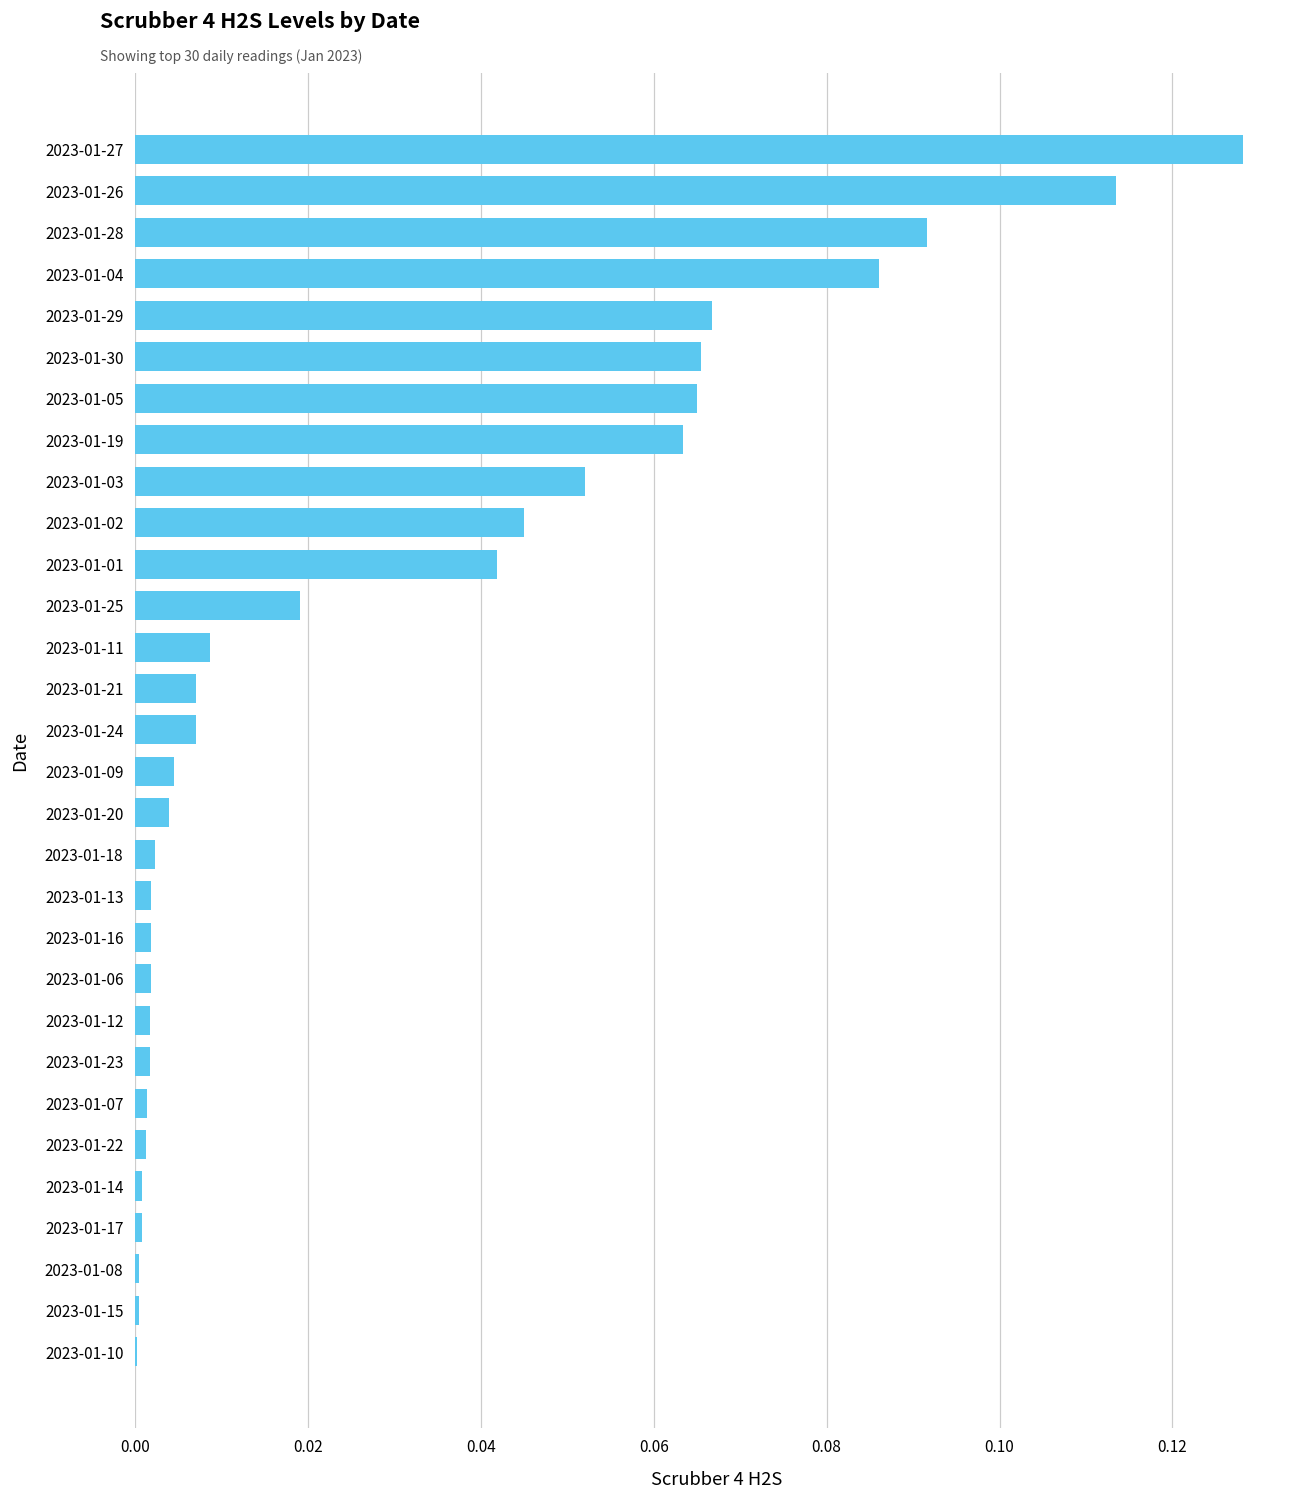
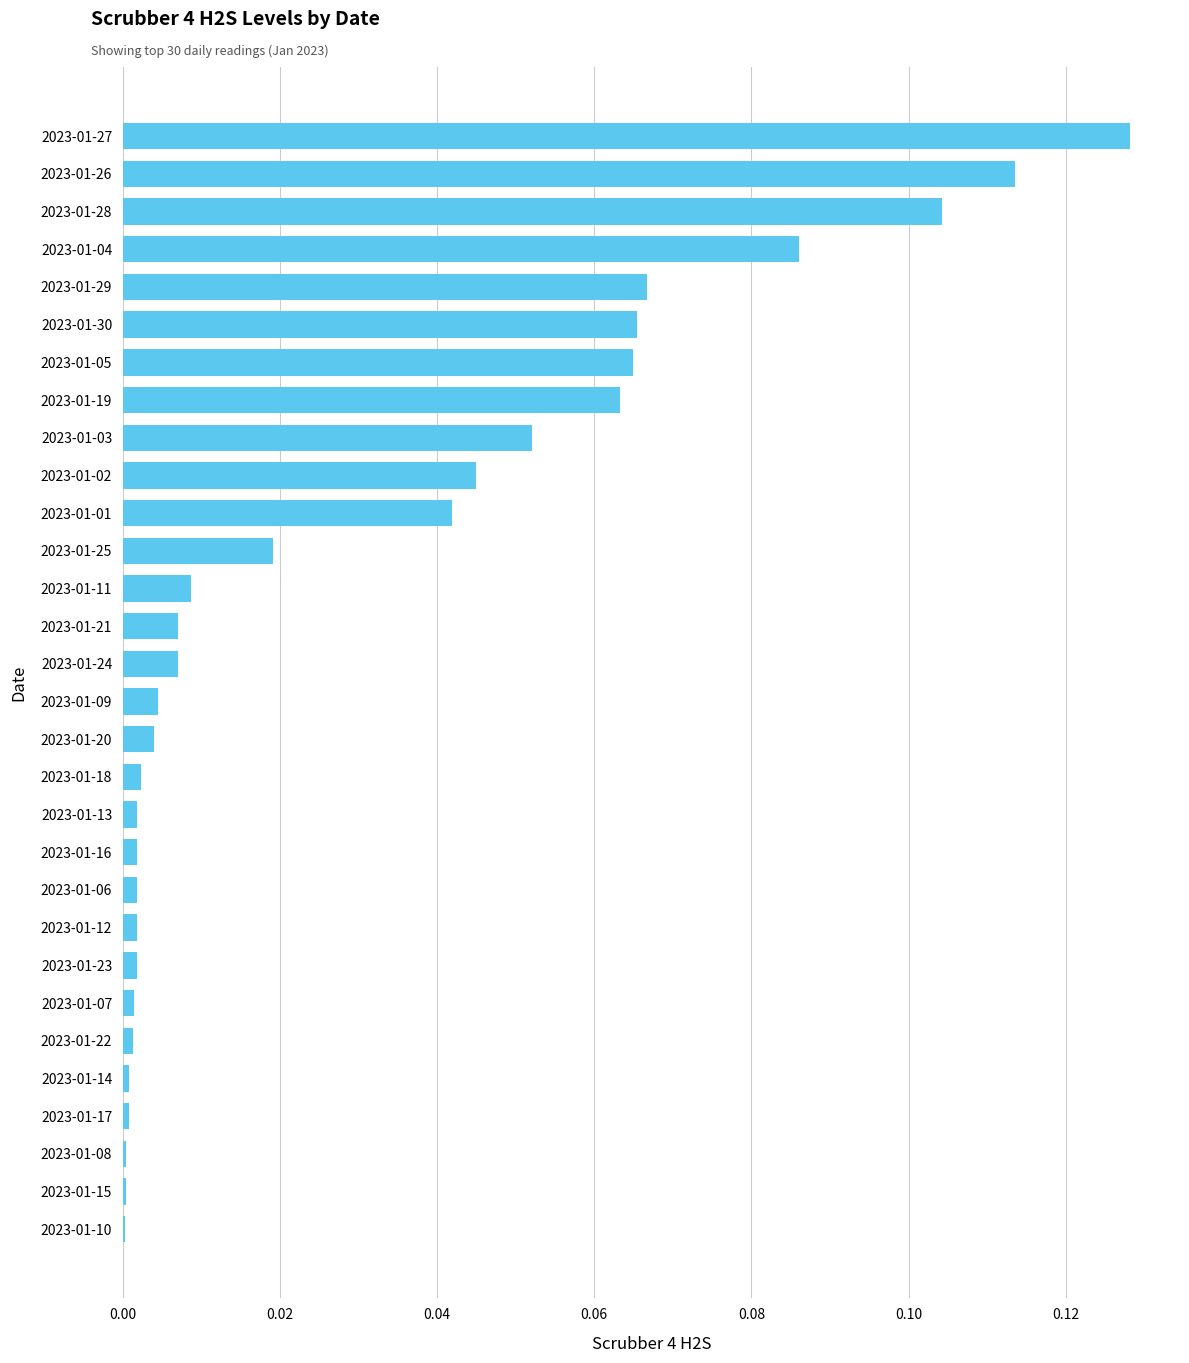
  {
    "2023-01-27": 0.128,
    "2023-01-26": 0.113,
-   "2023-01-28": 0.092,
+   "2023-01-28": 0.104,
    "2023-01-04": 0.086,
    "2023-01-29": 0.067,
    "2023-01-30": 0.065,
    "2023-01-05": 0.065,
    "2023-01-19": 0.063,
    "2023-01-03": 0.052,
    "2023-01-02": 0.045,
    "2023-01-01": 0.042,
    "2023-01-25": 0.019,
    "2023-01-11": 0.009,
    "2023-01-21": 0.007,
    "2023-01-24": 0.007,
    "2023-01-09": 0.004,
    "2023-01-20": 0.004,
    "2023-01-18": 0.002,
    "2023-01-13": 0.002,
    "2023-01-16": 0.002,
    "2023-01-06": 0.002,
    "2023-01-12": 0.002,
    "2023-01-23": 0.002,
    "2023-01-07": 0.001,
    "2023-01-22": 0.001,
    "2023-01-14": 0.001,
    "2023-01-17": 0.001,
    "2023-01-08": 0.000,
    "2023-01-15": 0.000
  }
